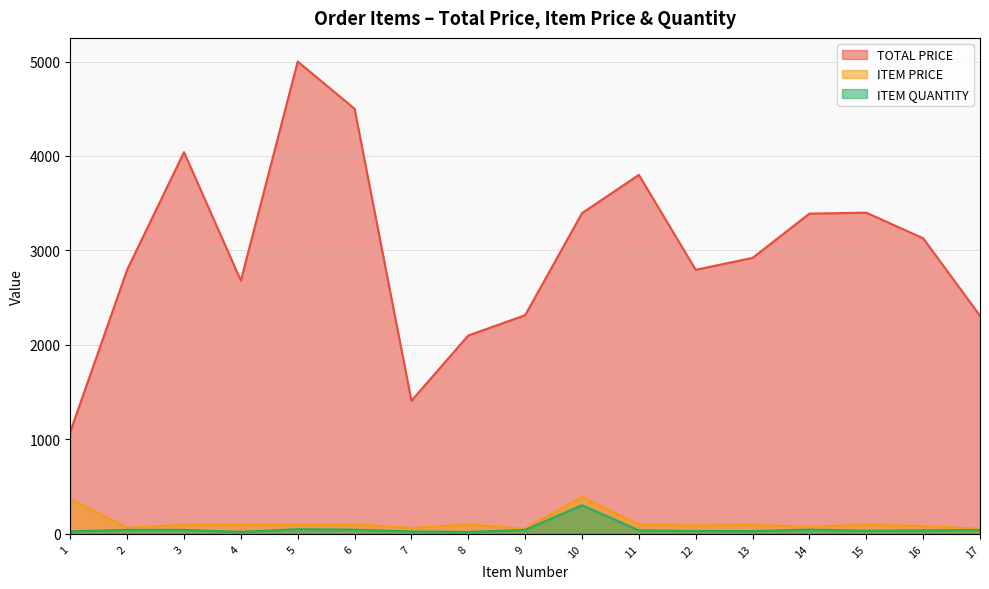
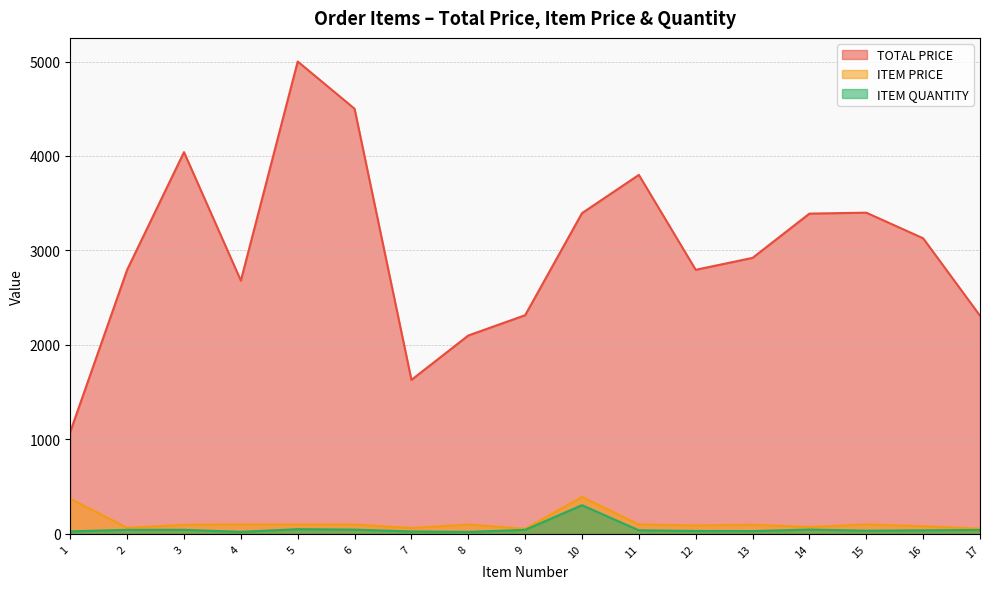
  {
    "TOTAL PRICE": {
      "1": 1100,
      "2": 2800,
      "3": 4000,
      "4": 2700,
      "5": 5000,
      "6": 4500,
-     "7": 1400,
+     "7": 1600,
      "8": 2100,
      "9": 2300,
      "10": 3400,
      "11": 3800,
      "12": 2800,
      "13": 2900,
      "14": 3400,
      "15": 3400,
      "16": 3100,
      "17": 2300
    },
    "ITEM PRICE": {
      "1": 400,
      "3": 100,
      "4": 100,
      "5": 100,
      "6": 100,
      "7": 100,
      "8": 100,
      "10": 400,
      "11": 100,
      "12": 100,
      "13": 100,
      "14": 100,
      "15": 100,
      "16": 100
    },
    "ITEM QUANTITY": {
      "1": 0,
      "3": 0,
      "4": 0,
      "5": 100,
      "6": 0,
      "7": 0,
      "8": 0,
      "10": 300,
      "11": 0,
      "12": 0,
      "13": 0,
      "14": 0,
      "15": 0,
      "16": 0
    }
  }
